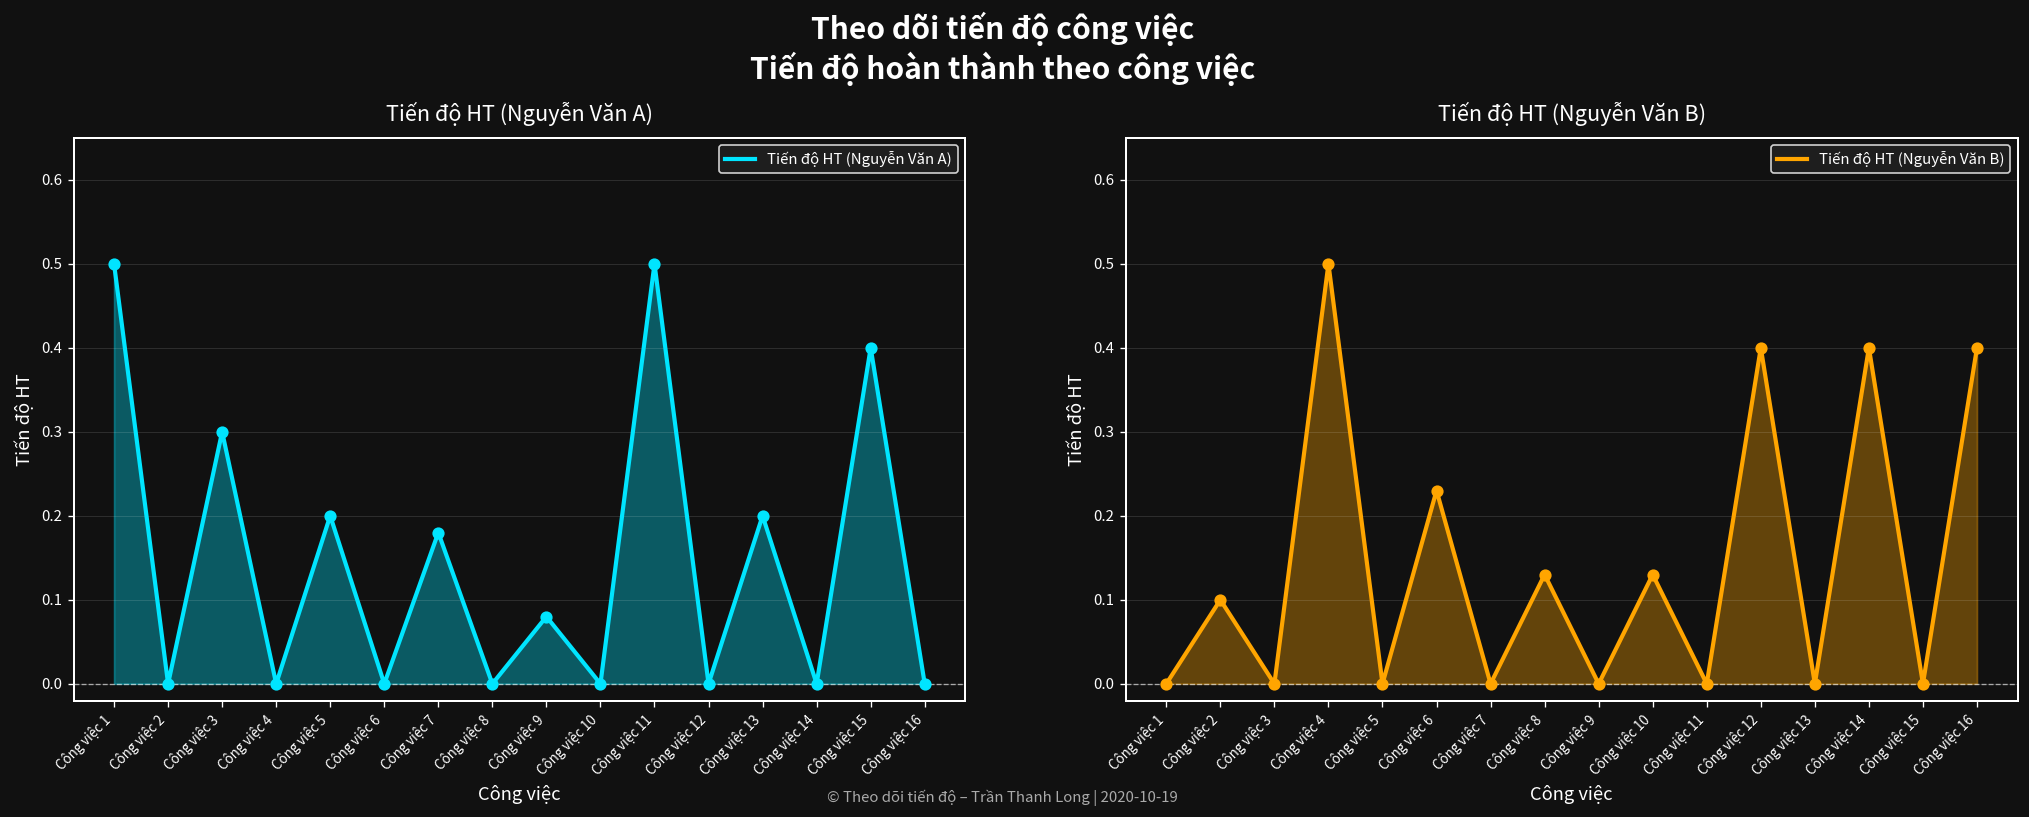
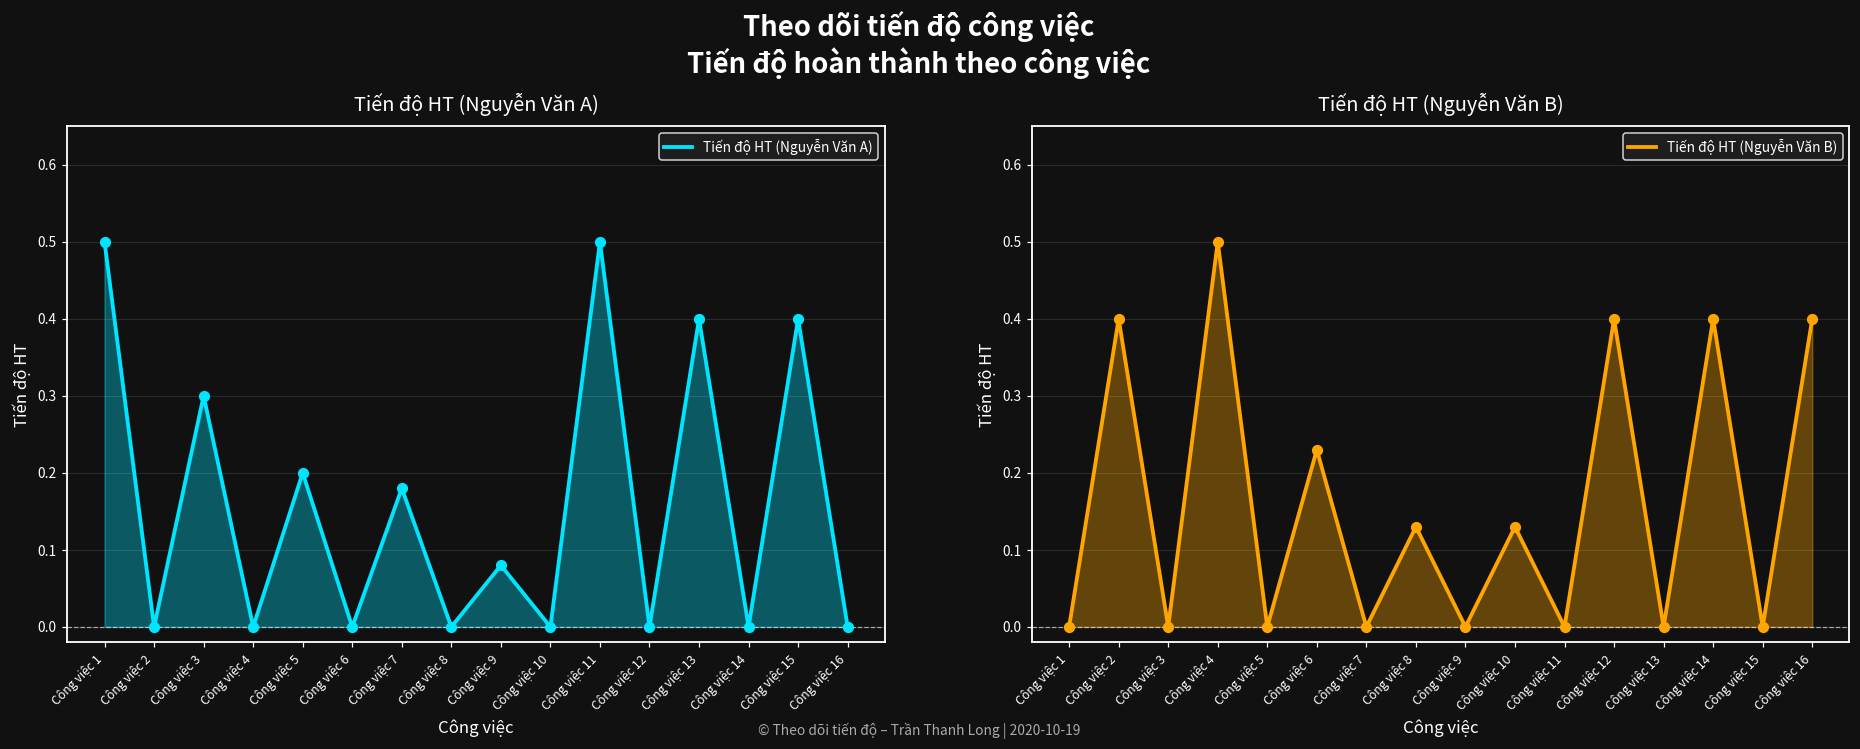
  {
    "Tiến độ HT (Nguyễn Văn A)": {
      "Công việc 1": 0.5,
      "Công việc 2": 0.0,
      "Công việc 3": 0.3,
      "Công việc 4": 0.0,
      "Công việc 5": 0.2,
      "Công việc 6": 0.0,
      "Công việc 7": 0.18,
      "Công việc 8": 0.0,
      "Công việc 9": 0.08,
      "Công việc 10": 0.0,
      "Công việc 11": 0.5,
      "Công việc 12": 0.0,
-     "Công việc 13": 0.2,
+     "Công việc 13": 0.4,
      "Công việc 14": 0.0,
      "Công việc 15": 0.4,
      "Công việc 16": 0.0
    },
    "Tiến độ HT (Nguyễn Văn B)": {
      "Công việc 1": 0.0,
-     "Công việc 2": 0.1,
+     "Công việc 2": 0.4,
      "Công việc 3": 0.0,
      "Công việc 4": 0.5,
      "Công việc 5": 0.0,
      "Công việc 6": 0.23,
      "Công việc 7": 0.0,
      "Công việc 8": 0.13,
      "Công việc 9": 0.0,
      "Công việc 10": 0.13,
      "Công việc 11": 0.0,
      "Công việc 12": 0.4,
      "Công việc 13": 0.0,
      "Công việc 14": 0.4,
      "Công việc 15": 0.0,
      "Công việc 16": 0.4
    }
  }
